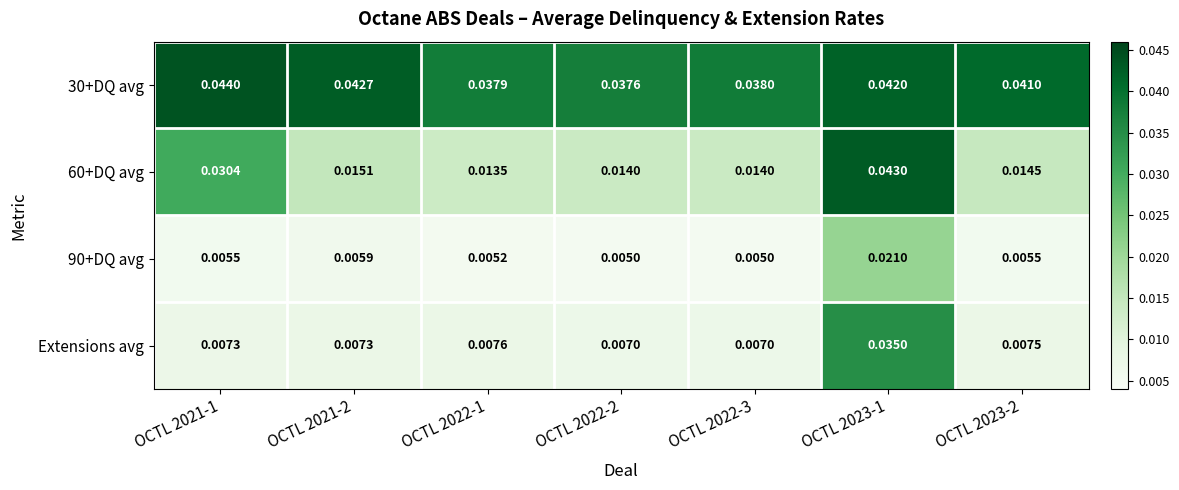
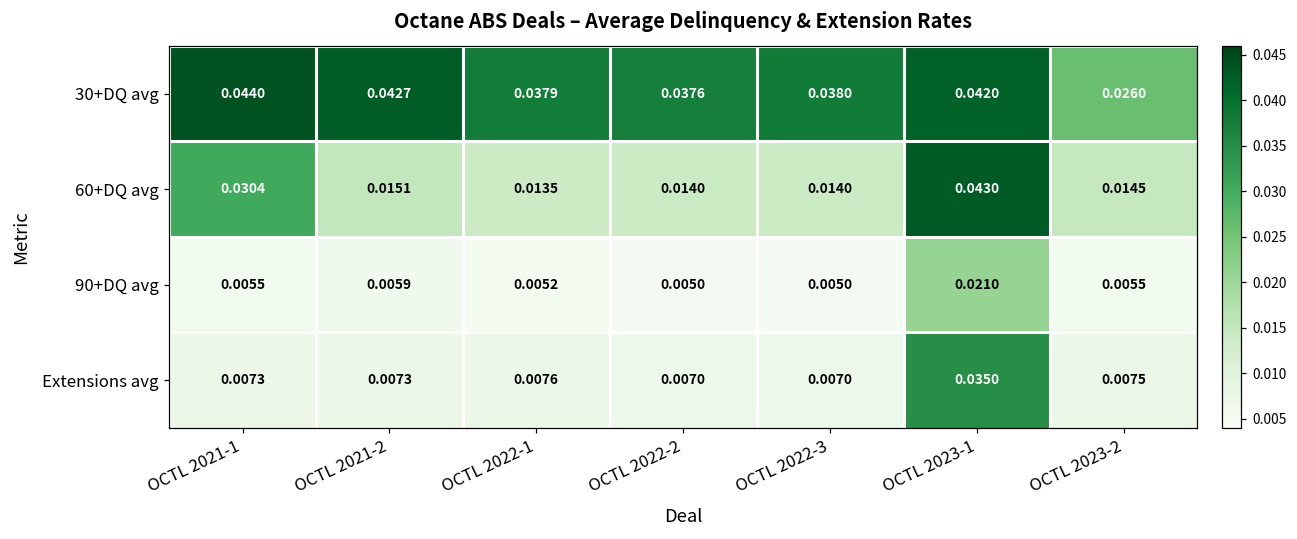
  {
    "30+DQ avg": {
      "OCTL 2021-1": 0.0440,
      "OCTL 2021-2": 0.0427,
      "OCTL 2022-1": 0.0379,
      "OCTL 2022-2": 0.0376,
      "OCTL 2022-3": 0.0380,
      "OCTL 2023-1": 0.0420,
-     "OCTL 2023-2": 0.0410
+     "OCTL 2023-2": 0.0260
    },
    "60+DQ avg": {
      "OCTL 2021-1": 0.0304,
      "OCTL 2021-2": 0.0151,
      "OCTL 2022-1": 0.0135,
      "OCTL 2022-2": 0.0140,
      "OCTL 2022-3": 0.0140,
      "OCTL 2023-1": 0.0430,
      "OCTL 2023-2": 0.0145
    },
    "90+DQ avg": {
      "OCTL 2021-1": 0.0055,
      "OCTL 2021-2": 0.0059,
      "OCTL 2022-1": 0.0052,
      "OCTL 2022-2": 0.0050,
      "OCTL 2022-3": 0.0050,
      "OCTL 2023-1": 0.0210,
      "OCTL 2023-2": 0.0055
    },
    "Extensions avg": {
      "OCTL 2021-1": 0.0073,
      "OCTL 2021-2": 0.0073,
      "OCTL 2022-1": 0.0076,
      "OCTL 2022-2": 0.0070,
      "OCTL 2022-3": 0.0070,
      "OCTL 2023-1": 0.0350,
      "OCTL 2023-2": 0.0075
    }
  }
